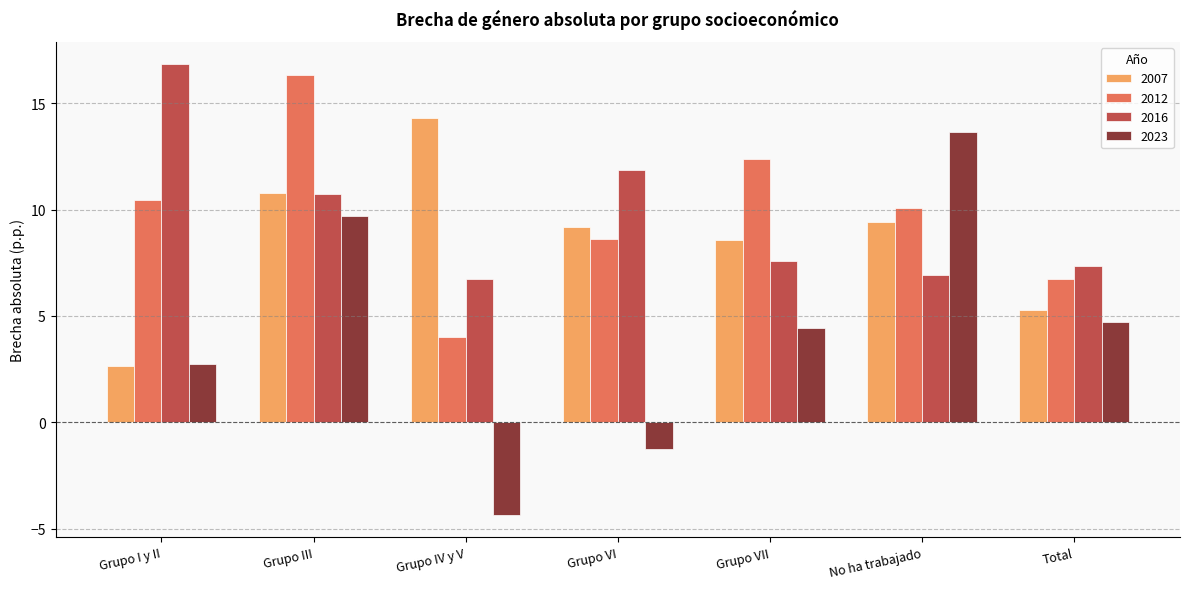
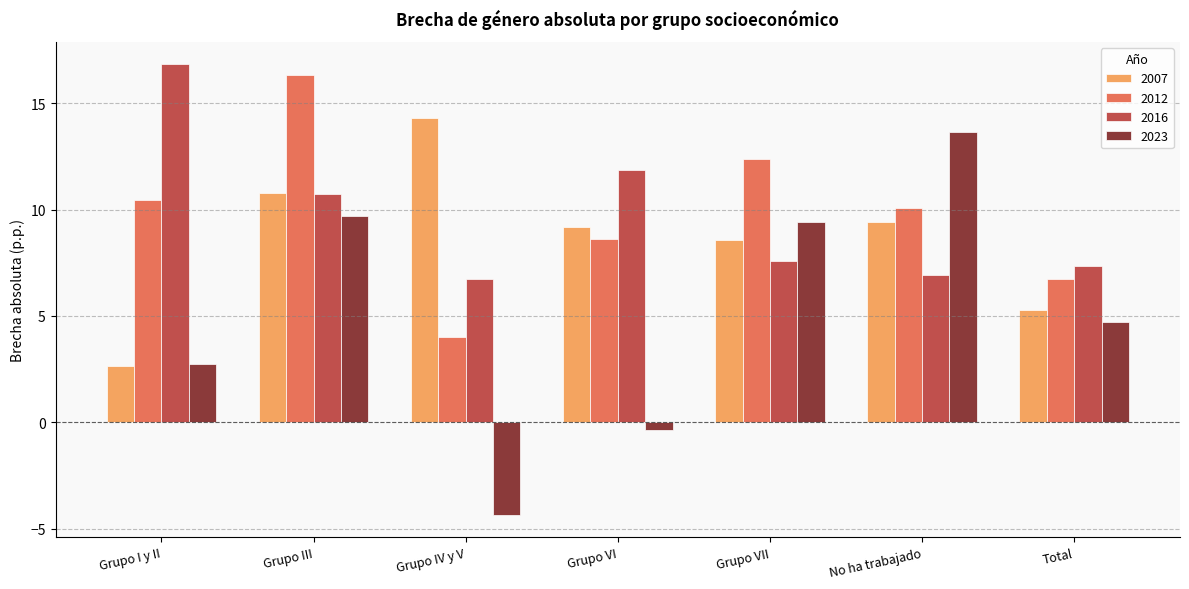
  {
    "2023": {
      "Grupo I y II": 2.7,
      "Grupo III": 9.7,
      "Grupo IV y V": -4.3,
-     "Grupo VI": -1.3,
-     "Grupo VII": 4.5,
+     "Grupo VI": -0.3,
+     "Grupo VII": 9.4,
      "No ha trabajado": 13.7,
      "Total": 4.7
    }
  }
